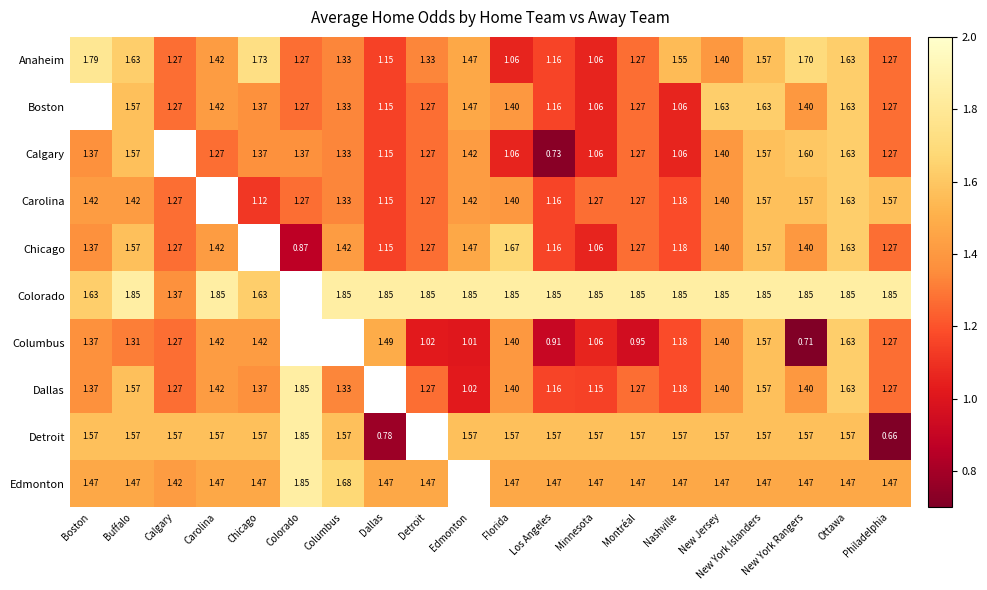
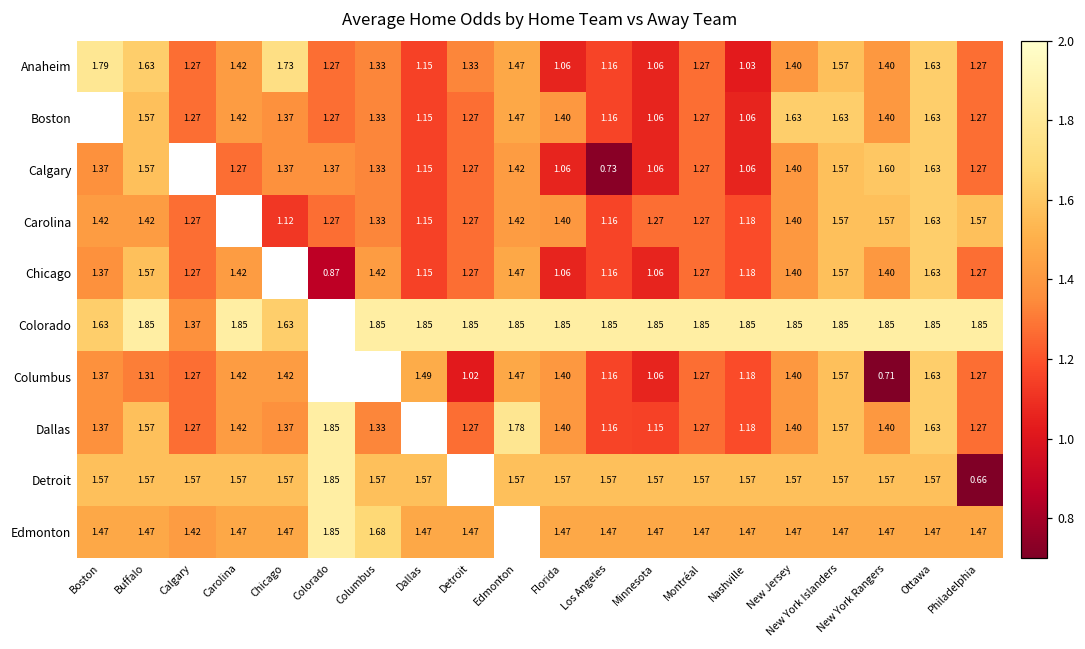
  {
    "Anaheim": {
      "Boston": 1.79,
      "Buffalo": 1.63,
      "Calgary": 1.27,
      "Carolina": 1.42,
      "Chicago": 1.73,
      "Colorado": 1.27,
      "Columbus": 1.33,
      "Dallas": 1.15,
      "Detroit": 1.33,
      "Edmonton": 1.47,
      "Florida": 1.06,
      "Los Angeles": 1.16,
      "Minnesota": 1.06,
      "Montréal": 1.27,
-     "Nashville": 1.55,
+     "Nashville": 1.03,
      "New Jersey": 1.40,
      "New York Islanders": 1.57,
-     "New York Rangers": 1.70,
+     "New York Rangers": 1.40,
      "Ottawa": 1.63,
      "Philadelphia": 1.27
    },
    "Boston": {
      "Buffalo": 1.57,
      "Calgary": 1.27,
      "Carolina": 1.42,
      "Chicago": 1.37,
      "Colorado": 1.27,
      "Columbus": 1.33,
      "Dallas": 1.15,
      "Detroit": 1.27,
      "Edmonton": 1.47,
      "Florida": 1.40,
      "Los Angeles": 1.16,
      "Minnesota": 1.06,
      "Montréal": 1.27,
      "Nashville": 1.06,
      "New Jersey": 1.63,
      "New York Islanders": 1.63,
      "New York Rangers": 1.40,
      "Ottawa": 1.63,
      "Philadelphia": 1.27
    },
    "Calgary": {
      "Boston": 1.37,
      "Buffalo": 1.57,
      "Carolina": 1.27,
      "Chicago": 1.37,
      "Colorado": 1.37,
      "Columbus": 1.33,
      "Dallas": 1.15,
      "Detroit": 1.27,
      "Edmonton": 1.42,
      "Florida": 1.06,
      "Los Angeles": 0.73,
      "Minnesota": 1.06,
      "Montréal": 1.27,
      "Nashville": 1.06,
      "New Jersey": 1.40,
      "New York Islanders": 1.57,
      "New York Rangers": 1.60,
      "Ottawa": 1.63,
      "Philadelphia": 1.27
    },
    "Carolina": {
      "Boston": 1.42,
      "Buffalo": 1.42,
      "Calgary": 1.27,
      "Chicago": 1.12,
      "Colorado": 1.27,
      "Columbus": 1.33,
      "Dallas": 1.15,
      "Detroit": 1.27,
      "Edmonton": 1.42,
      "Florida": 1.40,
      "Los Angeles": 1.16,
      "Minnesota": 1.27,
      "Montréal": 1.27,
      "Nashville": 1.18,
      "New Jersey": 1.40,
      "New York Islanders": 1.57,
      "New York Rangers": 1.57,
      "Ottawa": 1.63,
      "Philadelphia": 1.57
    },
    "Chicago": {
      "Boston": 1.37,
      "Buffalo": 1.57,
      "Calgary": 1.27,
      "Carolina": 1.42,
      "Colorado": 0.87,
      "Columbus": 1.42,
      "Dallas": 1.15,
      "Detroit": 1.27,
      "Edmonton": 1.47,
-     "Florida": 1.67,
+     "Florida": 1.06,
      "Los Angeles": 1.16,
      "Minnesota": 1.06,
      "Montréal": 1.27,
      "Nashville": 1.18,
      "New Jersey": 1.40,
      "New York Islanders": 1.57,
      "New York Rangers": 1.40,
      "Ottawa": 1.63,
      "Philadelphia": 1.27
    },
    "Colorado": {
      "Boston": 1.63,
      "Buffalo": 1.85,
      "Calgary": 1.37,
      "Carolina": 1.85,
      "Chicago": 1.63,
      "Columbus": 1.85,
      "Dallas": 1.85,
      "Detroit": 1.85,
      "Edmonton": 1.85,
      "Florida": 1.85,
      "Los Angeles": 1.85,
      "Minnesota": 1.85,
      "Montréal": 1.85,
      "Nashville": 1.85,
      "New Jersey": 1.85,
      "New York Islanders": 1.85,
      "New York Rangers": 1.85,
      "Ottawa": 1.85,
      "Philadelphia": 1.85
    },
    "Columbus": {
      "Boston": 1.37,
      "Buffalo": 1.31,
      "Calgary": 1.27,
      "Carolina": 1.42,
      "Chicago": 1.42,
      "Dallas": 1.49,
      "Detroit": 1.02,
-     "Edmonton": 1.01,
+     "Edmonton": 1.47,
      "Florida": 1.40,
-     "Los Angeles": 0.91,
+     "Los Angeles": 1.16,
      "Minnesota": 1.06,
-     "Montréal": 0.95,
+     "Montréal": 1.27,
      "Nashville": 1.18,
      "New Jersey": 1.40,
      "New York Islanders": 1.57,
      "New York Rangers": 0.71,
      "Ottawa": 1.63,
      "Philadelphia": 1.27
    },
    "Dallas": {
      "Boston": 1.37,
      "Buffalo": 1.57,
      "Calgary": 1.27,
      "Carolina": 1.42,
      "Chicago": 1.37,
      "Colorado": 1.85,
      "Columbus": 1.33,
      "Detroit": 1.27,
-     "Edmonton": 1.02,
+     "Edmonton": 1.78,
      "Florida": 1.40,
      "Los Angeles": 1.16,
      "Minnesota": 1.15,
      "Montréal": 1.27,
      "Nashville": 1.18,
      "New Jersey": 1.40,
      "New York Islanders": 1.57,
      "New York Rangers": 1.40,
      "Ottawa": 1.63,
      "Philadelphia": 1.27
    },
    "Detroit": {
      "Boston": 1.57,
      "Buffalo": 1.57,
      "Calgary": 1.57,
      "Carolina": 1.57,
      "Chicago": 1.57,
      "Colorado": 1.85,
      "Columbus": 1.57,
-     "Dallas": 0.78,
+     "Dallas": 1.57,
      "Edmonton": 1.57,
      "Florida": 1.57,
      "Los Angeles": 1.57,
      "Minnesota": 1.57,
      "Montréal": 1.57,
      "Nashville": 1.57,
      "New Jersey": 1.57,
      "New York Islanders": 1.57,
      "New York Rangers": 1.57,
      "Ottawa": 1.57,
      "Philadelphia": 0.66
    },
    "Edmonton": {
      "Boston": 1.47,
      "Buffalo": 1.47,
      "Calgary": 1.42,
      "Carolina": 1.47,
      "Chicago": 1.47,
      "Colorado": 1.85,
      "Columbus": 1.68,
      "Dallas": 1.47,
      "Detroit": 1.47,
      "Florida": 1.47,
      "Los Angeles": 1.47,
      "Minnesota": 1.47,
      "Montréal": 1.47,
      "Nashville": 1.47,
      "New Jersey": 1.47,
      "New York Islanders": 1.47,
      "New York Rangers": 1.47,
      "Ottawa": 1.47,
      "Philadelphia": 1.47
    }
  }
